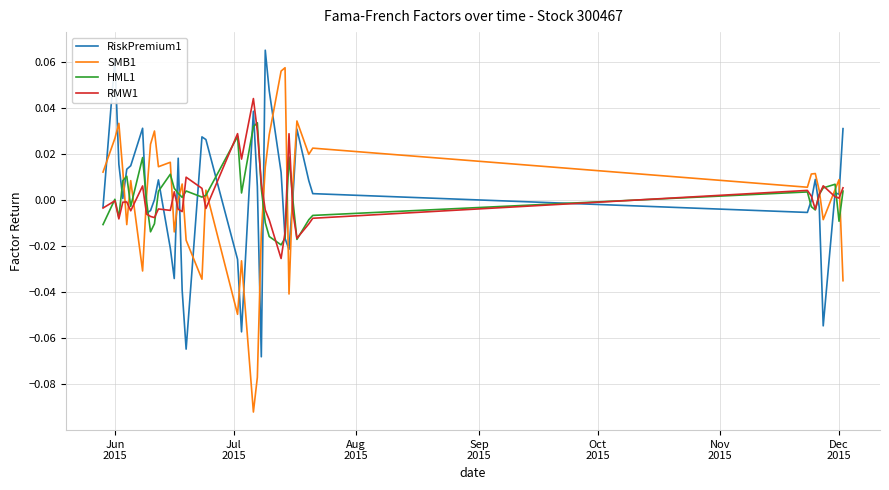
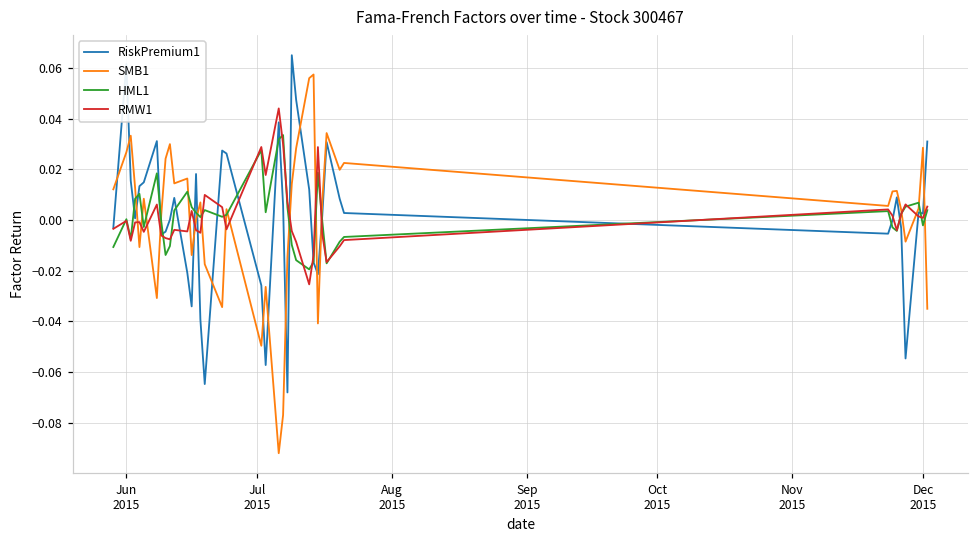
  {
    "RiskPremium1": {
      "Dec 2015": 0.002
    },
    "SMB1": {
      "Jun 2015": 0.027,
-     "Dec 2015": 0.009
+     "Dec 2015": 0.028
    },
    "HML1": {
-     "Dec 2015": -0.009
+     "Dec 2015": -0.002
    },
    "RMW1": {
      "Dec 2015": 0.001
    }
  }
